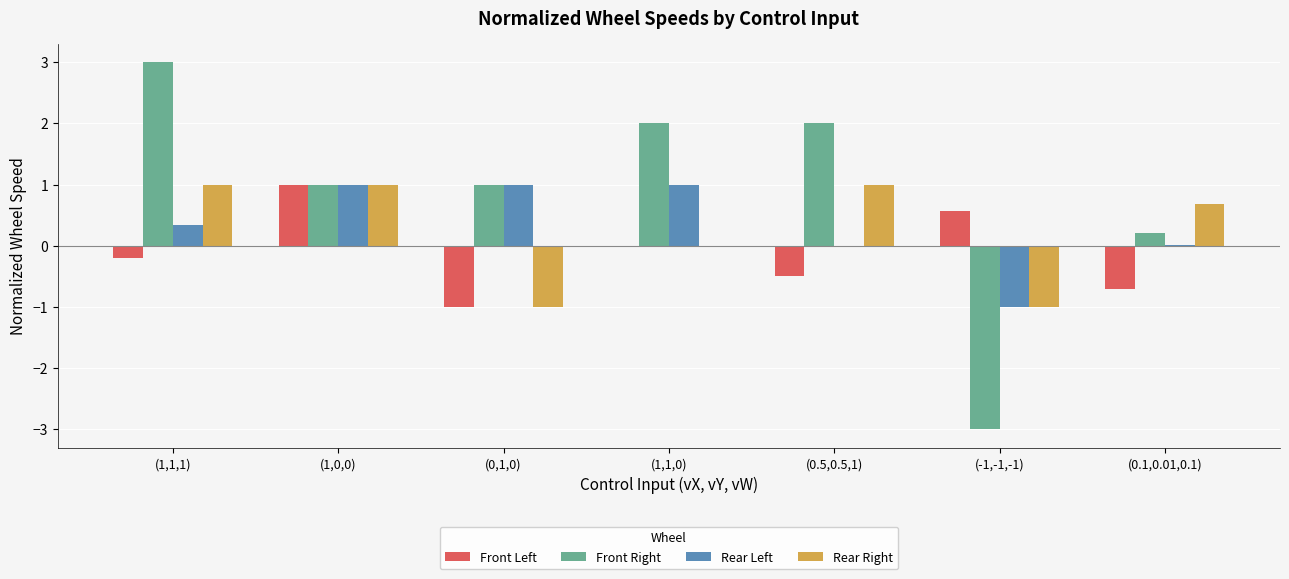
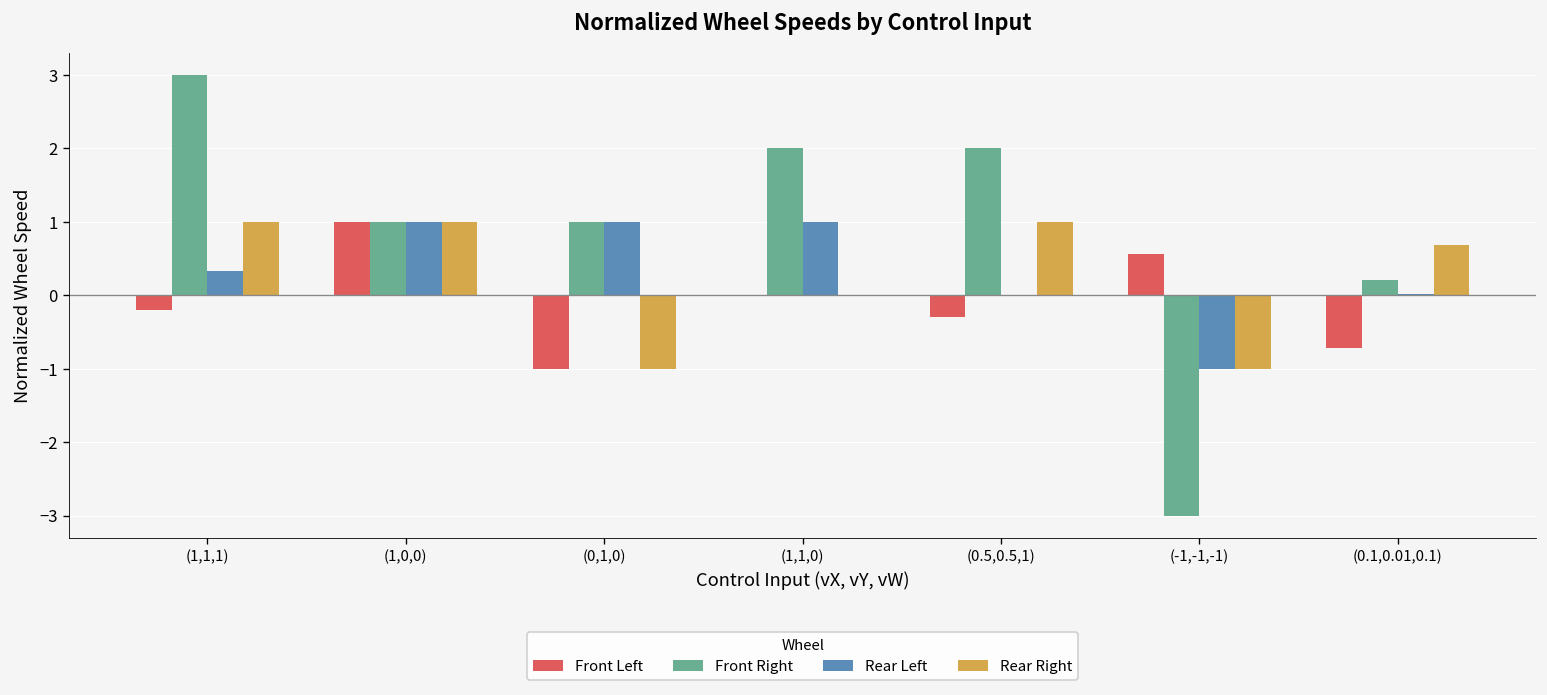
  {
    "Front Left": {
      "(1,1,1)": -0.2,
      "(1,0,0)": 1.0,
      "(0,1,0)": -1.0,
      "(1,1,0)": 0.0,
-     "(0.5,0.5,1)": -0.5,
+     "(0.5,0.5,1)": -0.3,
      "(-1,-1,-1)": 0.6,
      "(0.1,0.01,0.1)": -0.7
    },
    "Rear Right": {
      "(1,1,1)": 1.0,
      "(1,0,0)": 1.0,
      "(0,1,0)": -1.0,
      "(1,1,0)": 0.0,
      "(0.5,0.5,1)": 1.0,
      "(-1,-1,-1)": -1.0,
      "(0.1,0.01,0.1)": 0.7
    }
  }
